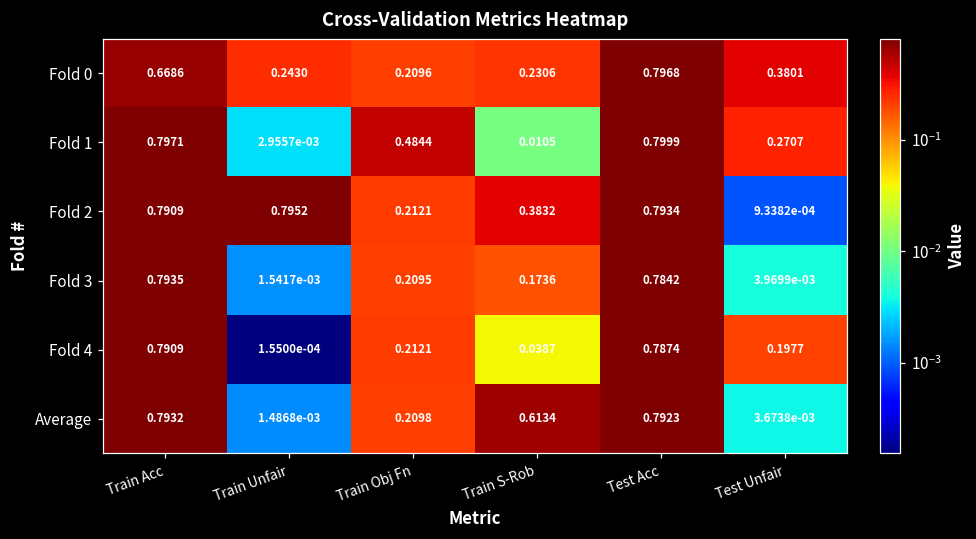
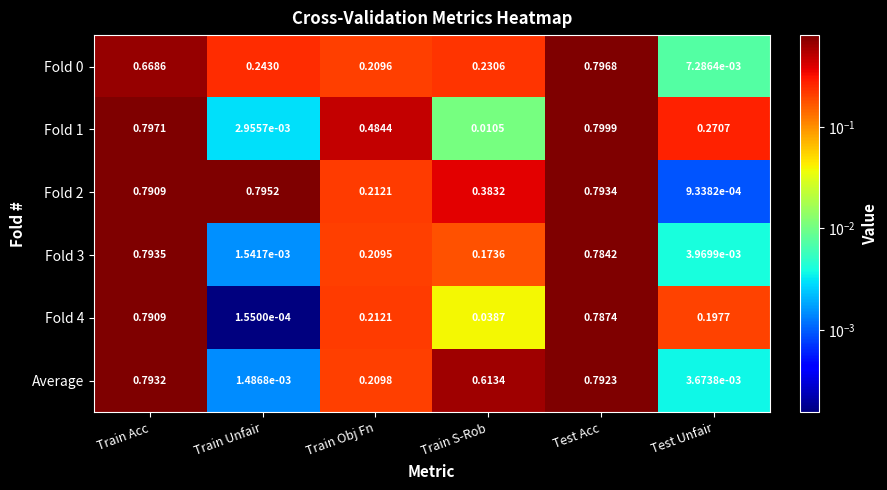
  {
    "Fold 0": {
      "Train Acc": "0.6686",
      "Train Unfair": "0.2430",
      "Train Obj Fn": "0.2096",
      "Train S-Rob": "0.2306",
      "Test Acc": "0.7968",
-     "Test Unfair": "0.3801"
+     "Test Unfair": "7.2864e-03"
    },
    "Fold 1": {
      "Train Acc": "0.7971",
      "Train Unfair": "2.9557e-03",
      "Train Obj Fn": "0.4844",
      "Train S-Rob": "0.0105",
      "Test Acc": "0.7999",
      "Test Unfair": "0.2707"
    },
    "Fold 2": {
      "Train Acc": "0.7909",
      "Train Unfair": "0.7952",
      "Train Obj Fn": "0.2121",
      "Train S-Rob": "0.3832",
      "Test Acc": "0.7934",
      "Test Unfair": "9.3382e-04"
    },
    "Fold 3": {
      "Train Acc": "0.7935",
      "Train Unfair": "1.5417e-03",
      "Train Obj Fn": "0.2095",
      "Train S-Rob": "0.1736",
      "Test Acc": "0.7842",
      "Test Unfair": "3.9699e-03"
    },
    "Fold 4": {
      "Train Acc": "0.7909",
      "Train Unfair": "1.5500e-04",
      "Train Obj Fn": "0.2121",
      "Train S-Rob": "0.0387",
      "Test Acc": "0.7874",
      "Test Unfair": "0.1977"
    },
    "Average": {
      "Train Acc": "0.7932",
      "Train Unfair": "1.4868e-03",
      "Train Obj Fn": "0.2098",
      "Train S-Rob": "0.6134",
      "Test Acc": "0.7923",
      "Test Unfair": "3.6738e-03"
    }
  }
